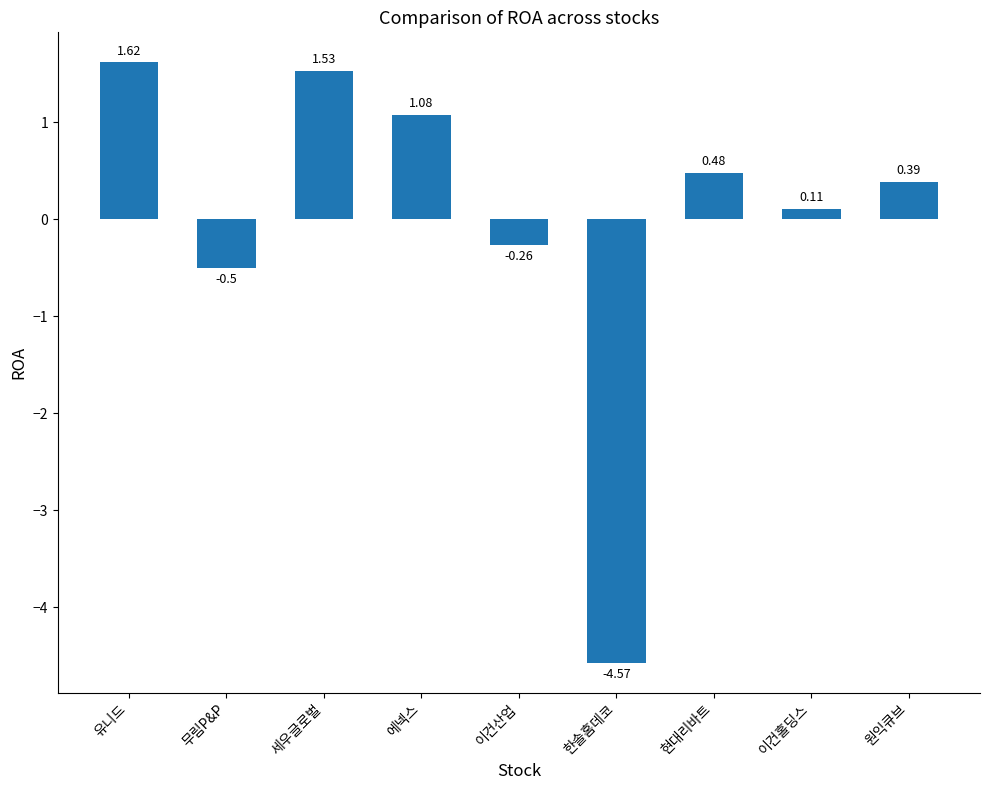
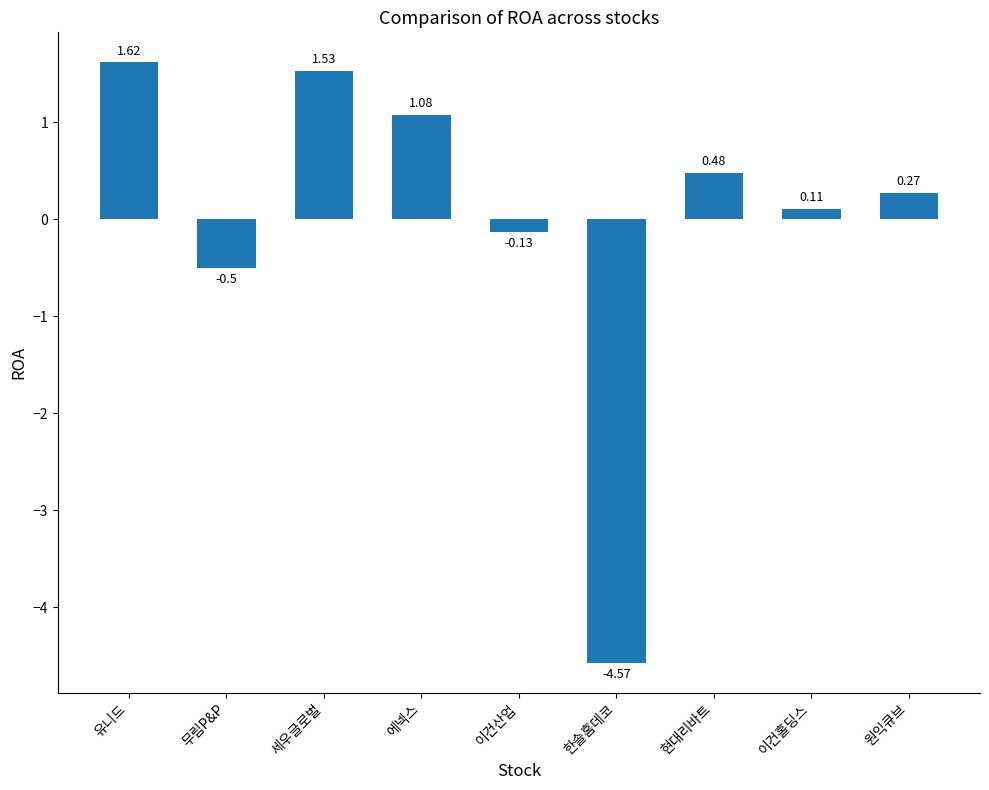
  {
    "유니드": 1.62,
    "무림P&P": -0.5,
    "세우글로벌": 1.53,
    "에넥스": 1.08,
-   "이건산업": -0.26,
+   "이건산업": -0.13,
    "한솔홈데코": -4.57,
    "현대리바트": 0.48,
    "이건홀딩스": 0.11,
-   "원익큐브": 0.39
+   "원익큐브": 0.27
  }
